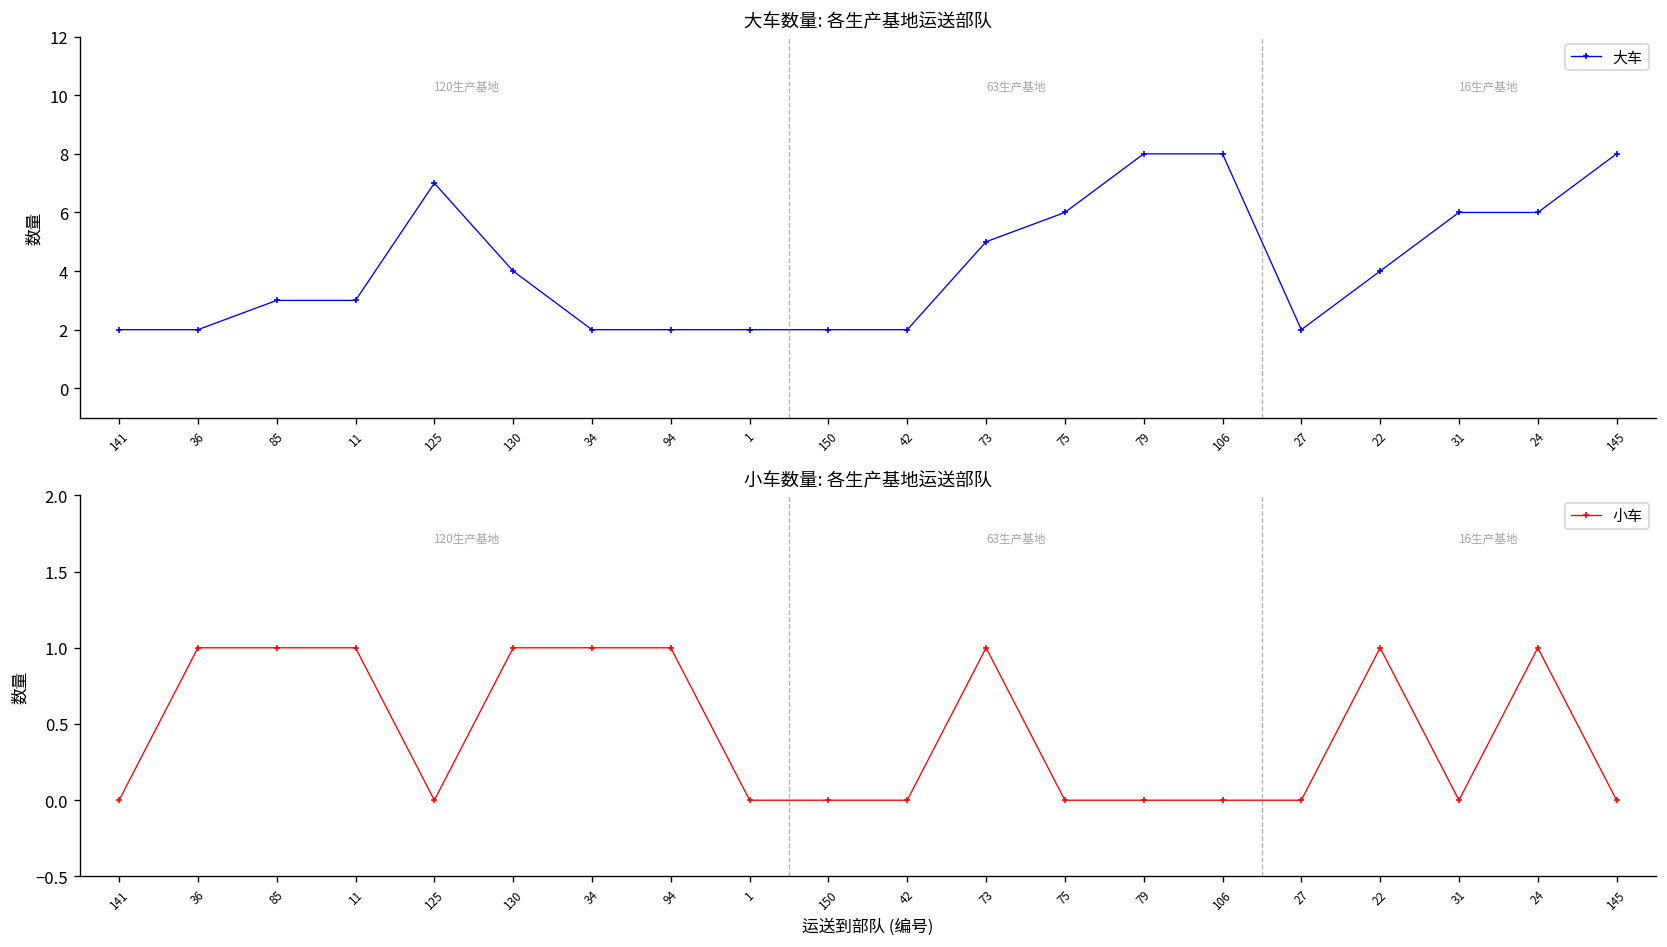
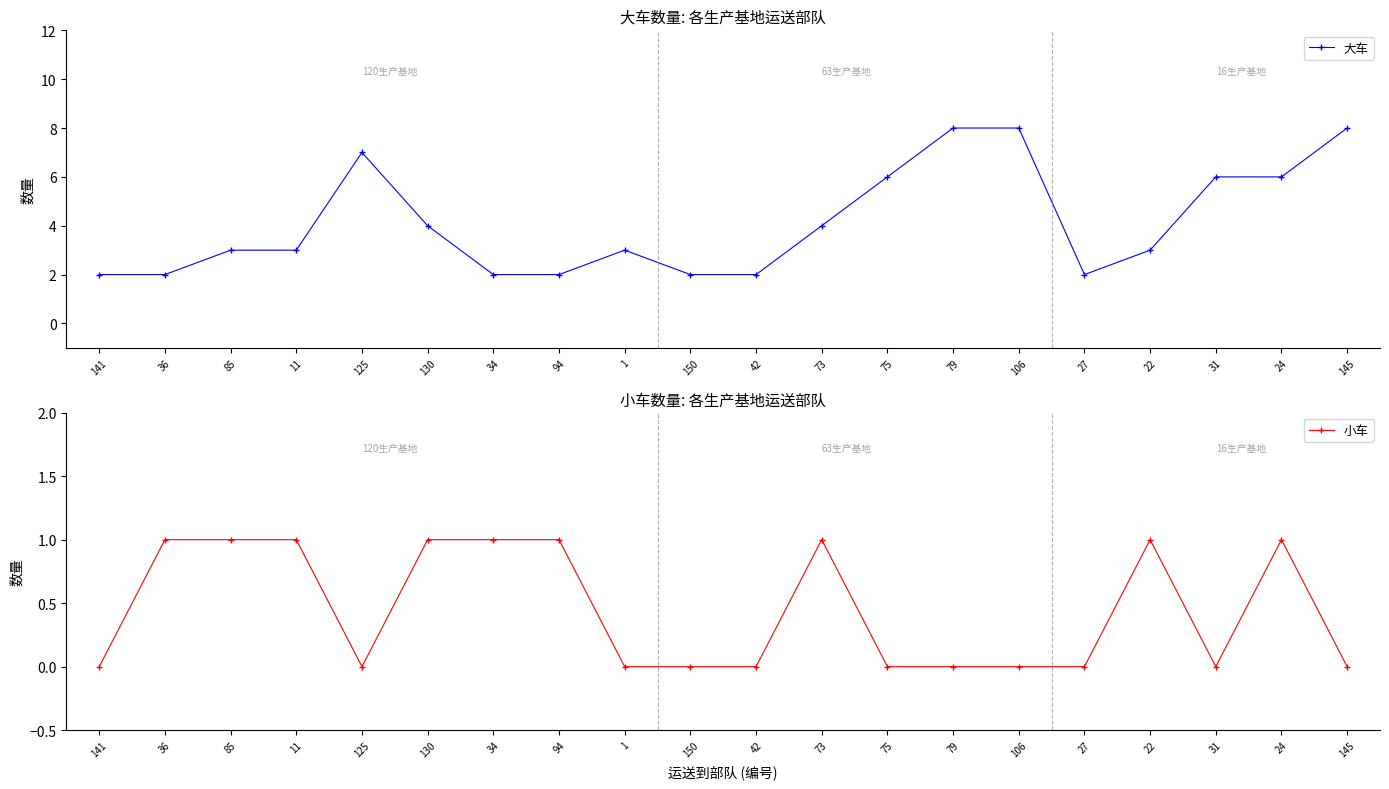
  {
    "大车数量: 各生产基地运送部队": {
      "141": 2,
      "36": 2,
      "85": 3,
      "11": 3,
      "125": 7,
      "130": 4,
      "34": 2,
      "94": 2,
-     "1": 2,
+     "1": 3,
      "150": 2,
      "42": 2,
-     "73": 5,
+     "73": 4,
      "75": 6,
      "79": 8,
      "106": 8,
      "27": 2,
-     "22": 4,
+     "22": 3,
      "31": 6,
      "24": 6,
      "145": 8
    },
    "小车数量: 各生产基地运送部队": {
      "141": 0.00,
      "36": 1.00,
      "85": 1.00,
      "11": 1.00,
      "125": 0.00,
      "130": 1.00,
      "34": 1.00,
      "94": 1.00,
      "1": 0.00,
      "150": 0.00,
      "42": 0.00,
      "73": 1.00,
      "75": 0.00,
      "79": 0.00,
      "106": 0.00,
      "27": 0.00,
      "22": 1.00,
      "31": 0.00,
      "24": 1.00,
      "145": 0.00
    }
  }
